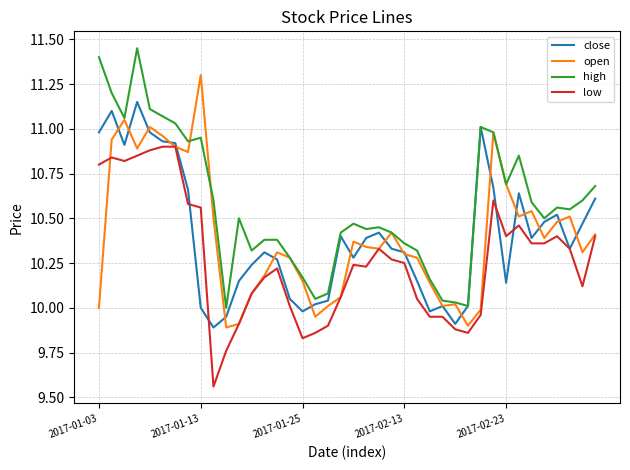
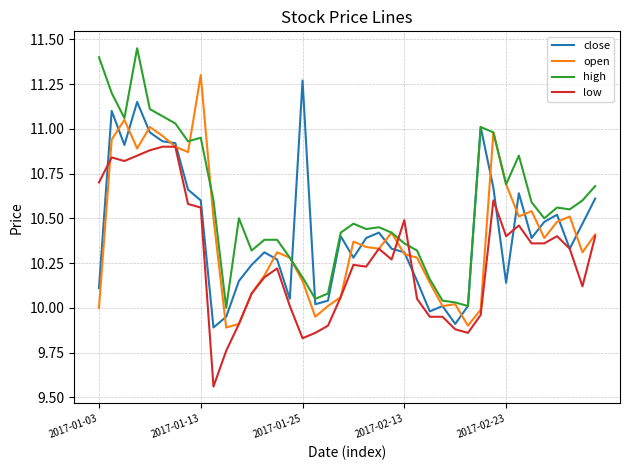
  {
    "close": {
-     "2017-01-03": 10.98,
-     "2017-01-13": 10.0,
-     "2017-01-25": 9.98,
+     "2017-01-03": 10.11,
+     "2017-01-13": 10.6,
+     "2017-01-25": 11.27,
      "2017-02-23": 10.14
    },
    "open": {
      "2017-01-03": 10.00,
      "2017-01-13": 11.30,
      "2017-01-25": 10.15
    },
    "high": {
      "2017-01-03": 11.40,
      "2017-01-13": 10.95,
      "2017-01-25": 10.17,
      "2017-02-13": 10.36
    },
    "low": {
-     "2017-01-03": 10.8,
+     "2017-01-03": 10.7,
      "2017-01-13": 10.56,
      "2017-01-25": 9.83,
-     "2017-02-13": 10.25,
+     "2017-02-13": 10.49,
      "2017-02-23": 10.40
    }
  }
